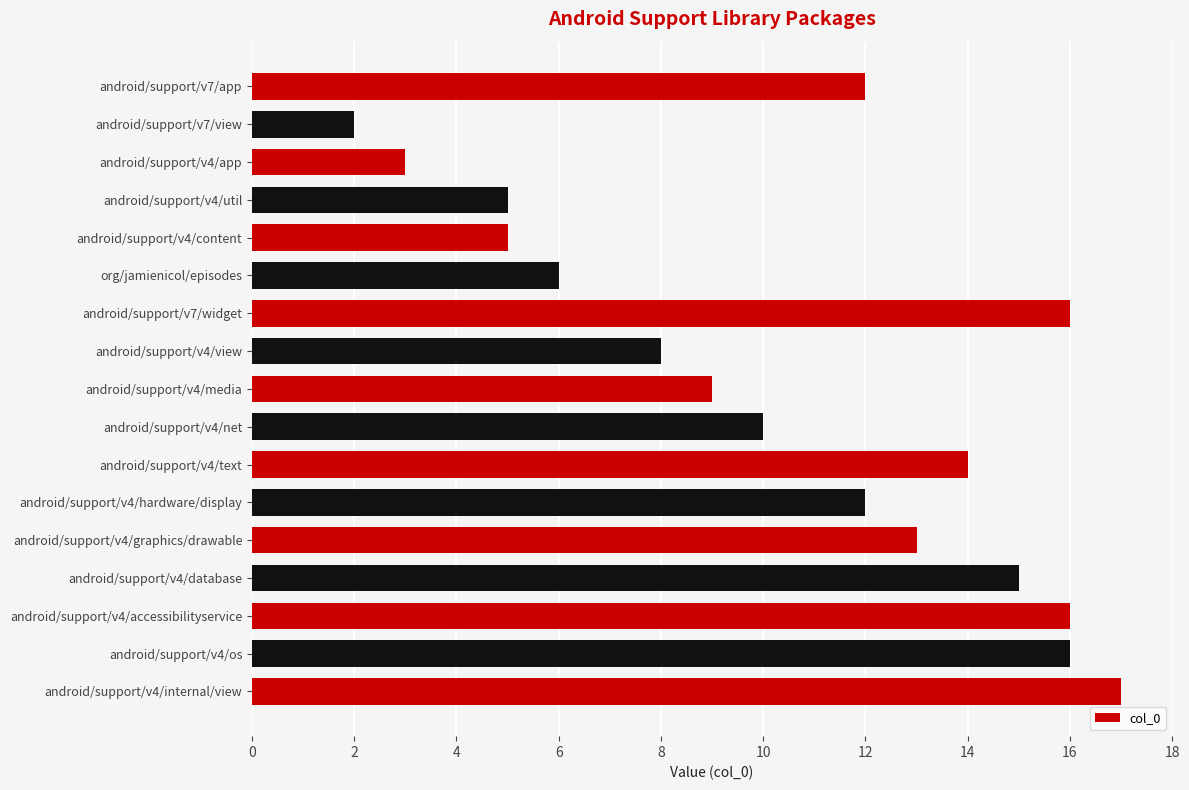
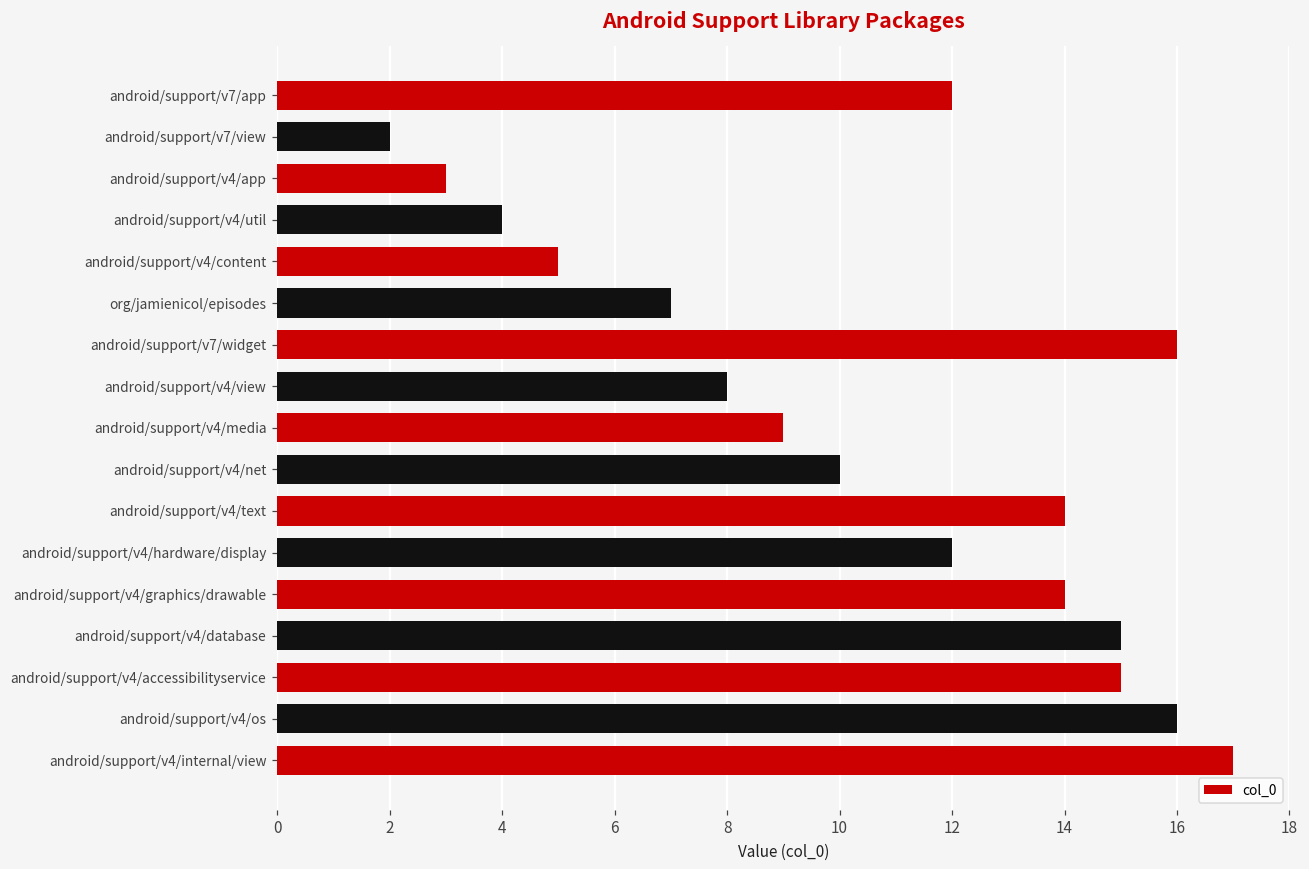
  {
    "android/support/v7/app": 12,
    "android/support/v7/view": 2,
    "android/support/v4/app": 3,
-   "android/support/v4/util": 5,
+   "android/support/v4/util": 4,
    "android/support/v4/content": 5,
-   "org/jamienicol/episodes": 6,
+   "org/jamienicol/episodes": 7,
    "android/support/v7/widget": 16,
    "android/support/v4/view": 8,
    "android/support/v4/media": 9,
    "android/support/v4/net": 10,
    "android/support/v4/text": 14,
    "android/support/v4/hardware/display": 12,
-   "android/support/v4/graphics/drawable": 13,
+   "android/support/v4/graphics/drawable": 14,
    "android/support/v4/database": 15,
-   "android/support/v4/accessibilityservice": 16,
+   "android/support/v4/accessibilityservice": 15,
    "android/support/v4/os": 16,
    "android/support/v4/internal/view": 17
  }
